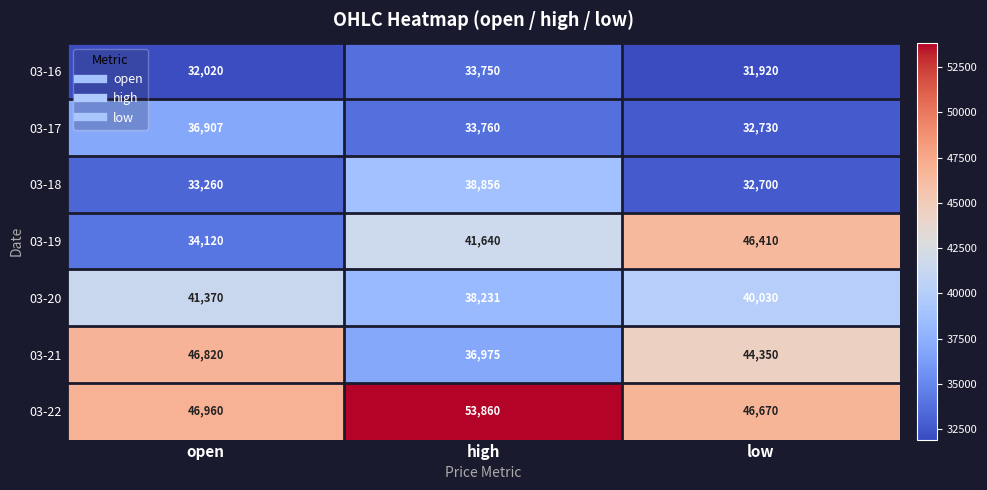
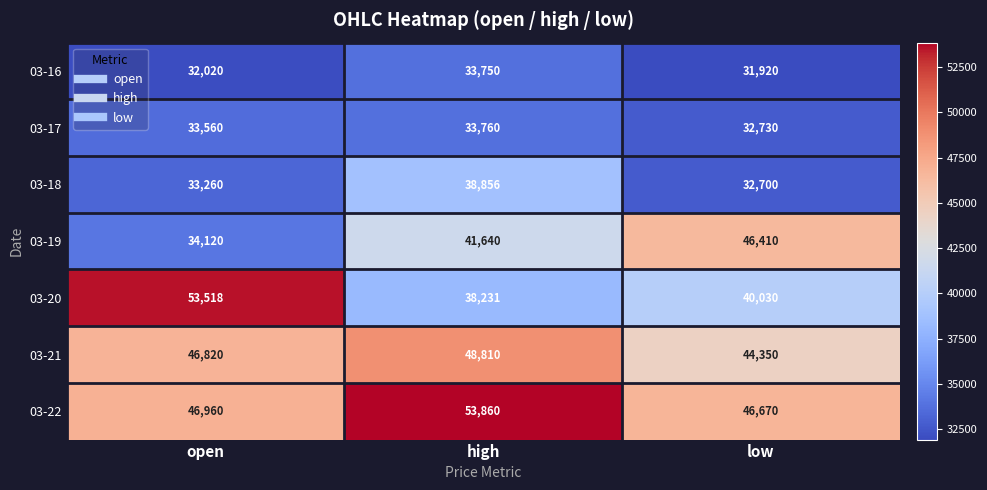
  {
    "03-16": {
      "open": "32,020",
      "high": "33,750",
      "low": "31,920"
    },
    "03-17": {
-     "open": "36,907",
+     "open": "33,560",
      "high": "33,760",
      "low": "32,730"
    },
    "03-18": {
      "open": "33,260",
      "high": "38,856",
      "low": "32,700"
    },
    "03-19": {
      "open": "34,120",
      "high": "41,640",
      "low": "46,410"
    },
    "03-20": {
-     "open": "41,370",
+     "open": "53,518",
      "high": "38,231",
      "low": "40,030"
    },
    "03-21": {
      "open": "46,820",
-     "high": "36,975",
+     "high": "48,810",
      "low": "44,350"
    },
    "03-22": {
      "open": "46,960",
      "high": "53,860",
      "low": "46,670"
    }
  }
